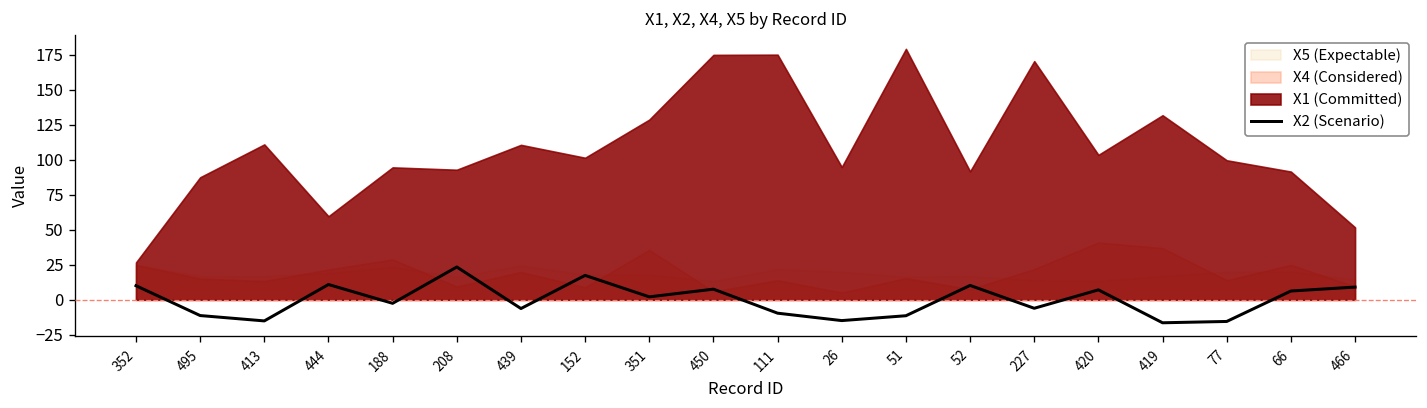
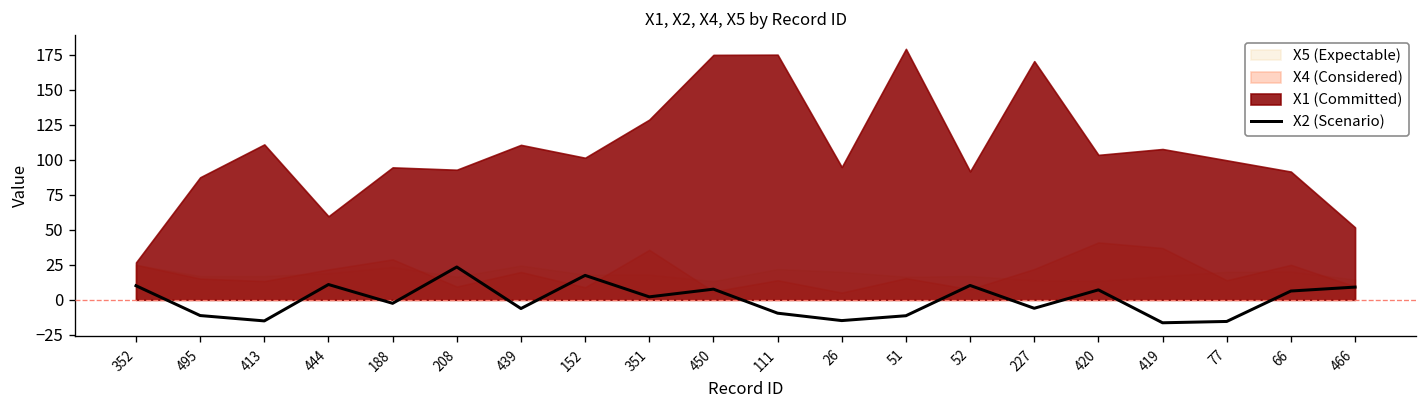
  {
    "X2 (Scenario)": {
      "352": 10,
      "495": -11,
      "413": -15,
      "444": 11,
      "188": -2,
      "208": 23,
      "439": -6,
      "351": 2,
      "111": -10,
      "26": -15,
      "51": -11,
      "52": 10,
      "227": -6,
      "420": 7,
      "419": -16,
      "77": -15,
      "66": 6
    },
    "X5 (Expectable)": {
      "413": 17,
      "444": 19,
      "188": 24,
      "208": 17,
      "439": 25,
      "351": 18,
      "450": 13,
      "111": 22,
      "26": 20,
      "52": 17,
      "227": 14,
      "420": 14,
      "419": 17,
      "77": 20,
      "66": 20,
      "466": 15
    },
    "X4 (Considered)": {
      "413": 13,
      "444": 22,
      "188": 29,
      "208": 10,
      "439": 20,
      "152": 9,
      "351": 36,
      "111": 14,
      "26": 5,
      "52": 8,
      "227": 22,
      "420": 41,
      "419": 37,
      "77": 14,
      "66": 25
    },
    "X1 (Committed)": {
      "495": 87,
      "413": 111,
      "444": 60,
      "188": 95,
      "208": 93,
      "439": 111,
      "152": 101,
      "351": 129,
      "450": 175,
      "111": 175,
      "26": 95,
      "51": 179,
      "52": 92,
      "227": 170,
      "420": 103,
-     "419": 132,
+     "419": 108,
      "77": 100,
      "66": 92,
      "466": 52
    }
  }
